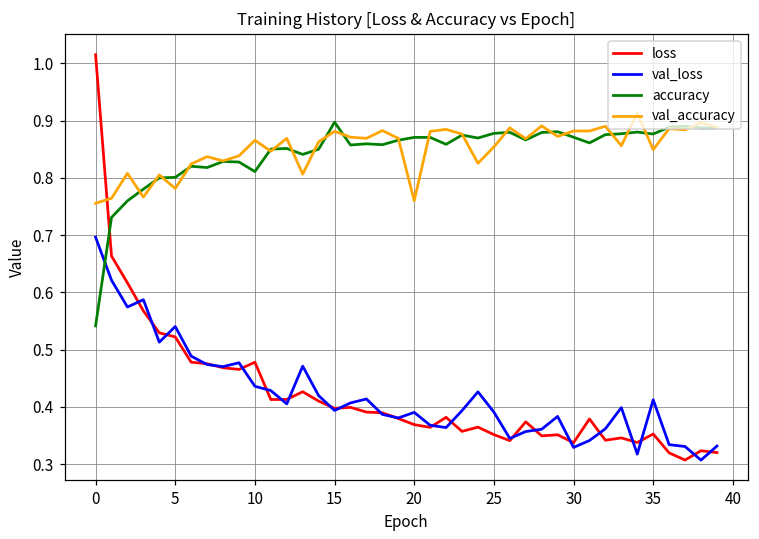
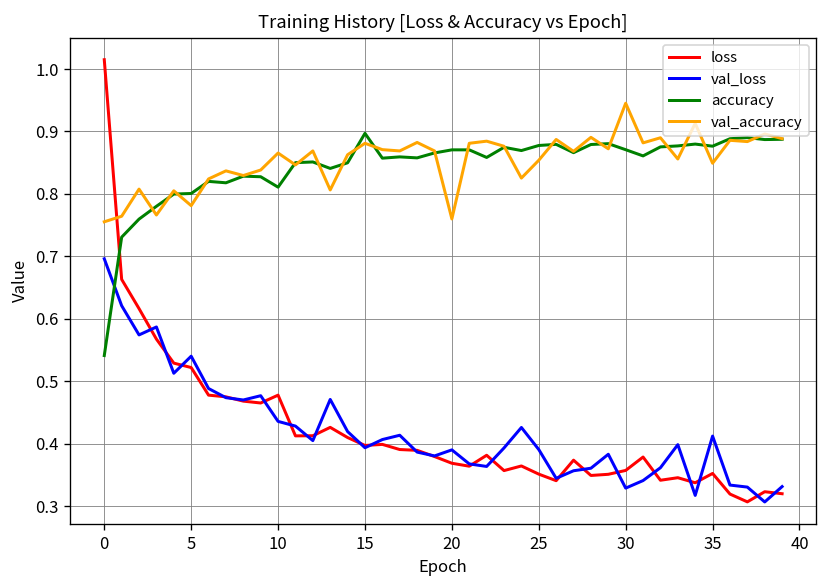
  {
    "loss": {
      "0": 1.01,
      "5": 0.52,
      "10": 0.48,
      "20": 0.37,
      "25": 0.35,
-     "30": 0.34,
+     "30": 0.36,
      "35": 0.35
    },
    "val_loss": {
      "0": 0.70,
      "5": 0.54,
      "10": 0.44,
      "20": 0.39,
      "25": 0.39,
      "30": 0.33,
      "35": 0.41
    },
    "accuracy": {
      "0": 0.54,
      "5": 0.80,
      "10": 0.81,
      "15": 0.90,
      "20": 0.87,
      "25": 0.88,
      "30": 0.87,
      "35": 0.88
    },
    "val_accuracy": {
      "0": 0.76,
      "5": 0.78,
      "10": 0.87,
      "15": 0.88,
      "20": 0.76,
      "25": 0.85,
-     "30": 0.88,
+     "30": 0.95,
      "35": 0.85
    }
  }
